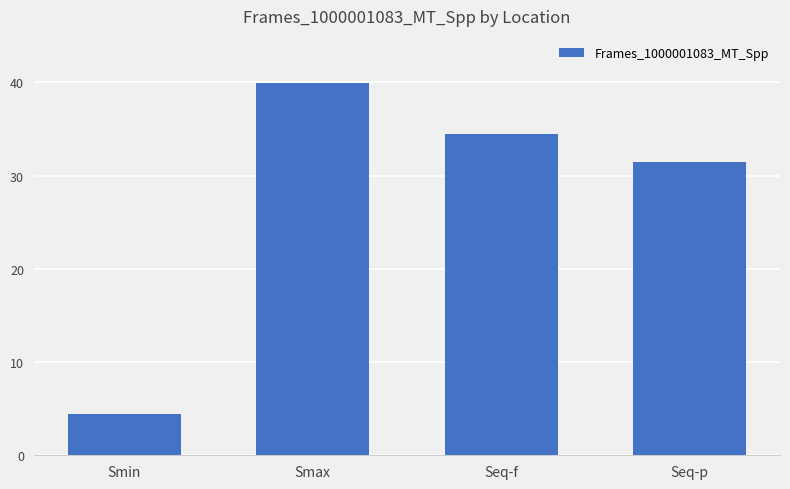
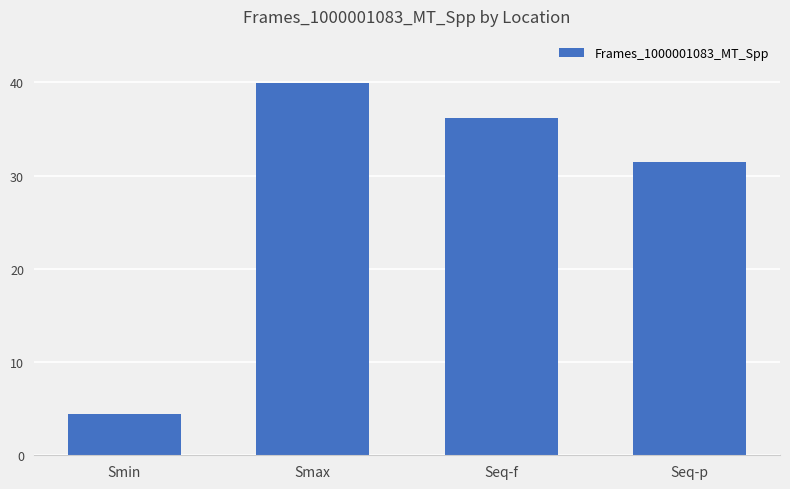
  {
    "Smin": 4,
    "Smax": 40,
-   "Seq-f": 34,
+   "Seq-f": 36,
    "Seq-p": 31
  }
